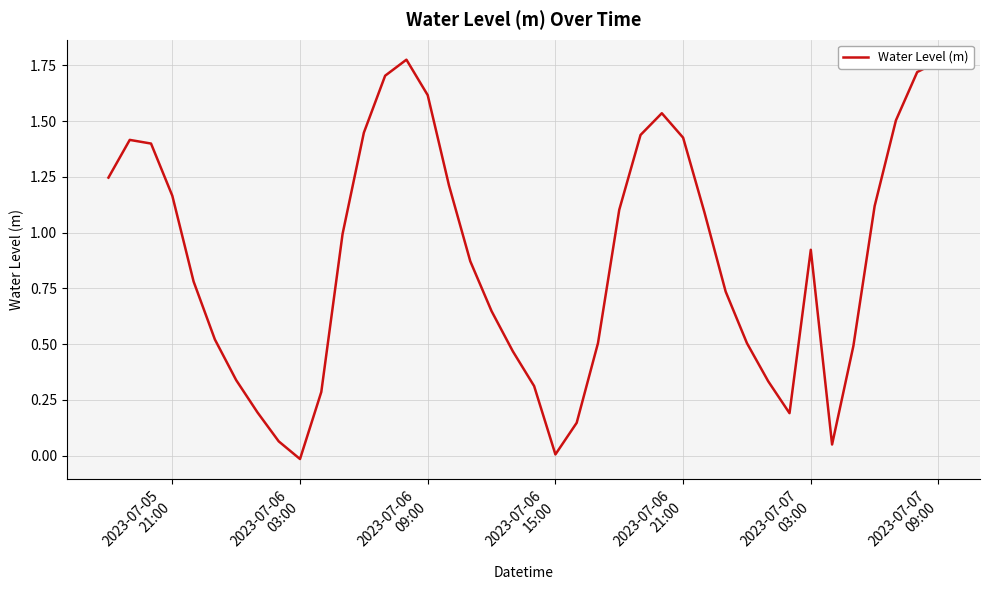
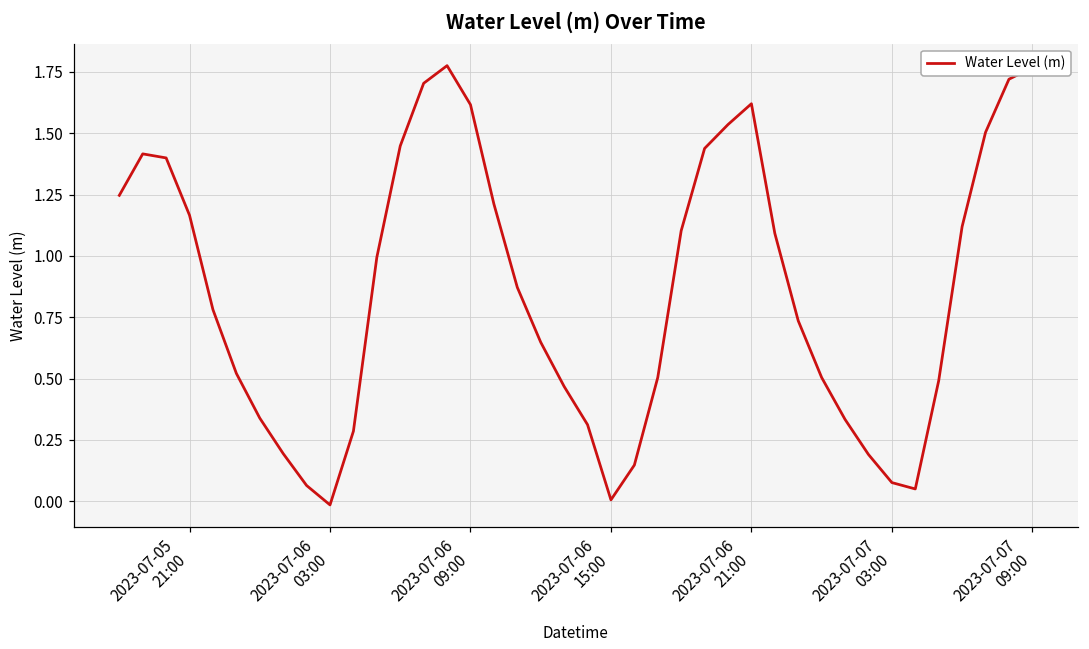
  {
    "2023-07-05 21:00": 1.17,
    "2023-07-06 03:00": -0.02,
    "2023-07-06 09:00": 1.62,
    "2023-07-06 15:00": 0.01,
-   "2023-07-06 21:00": 1.43,
-   "2023-07-07 03:00": 0.92
+   "2023-07-06 21:00": 1.62,
+   "2023-07-07 03:00": 0.08
  }
